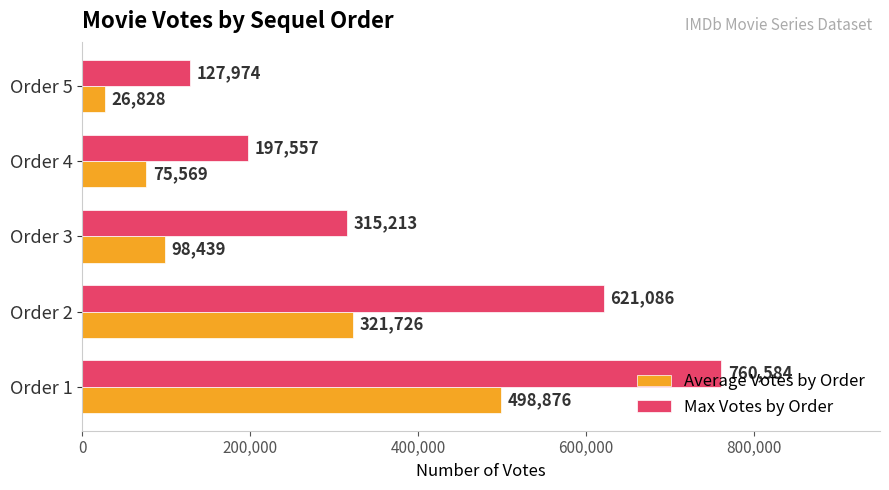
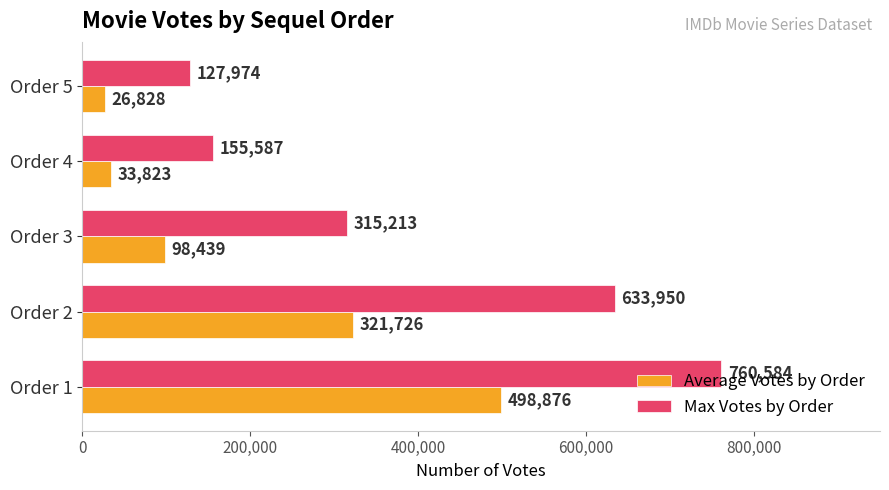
  {
    "Average Votes by Order": {
      "Order 5": "26,828",
-     "Order 4": "75,569",
+     "Order 4": "33,823",
      "Order 3": "98,439",
      "Order 2": "321,726",
      "Order 1": "498,876"
    },
    "Max Votes by Order": {
      "Order 5": "127,974",
-     "Order 4": "197,557",
+     "Order 4": "155,587",
      "Order 3": "315,213",
-     "Order 2": "621,086",
+     "Order 2": "633,950",
      "Order 1": "760,584"
    }
  }
